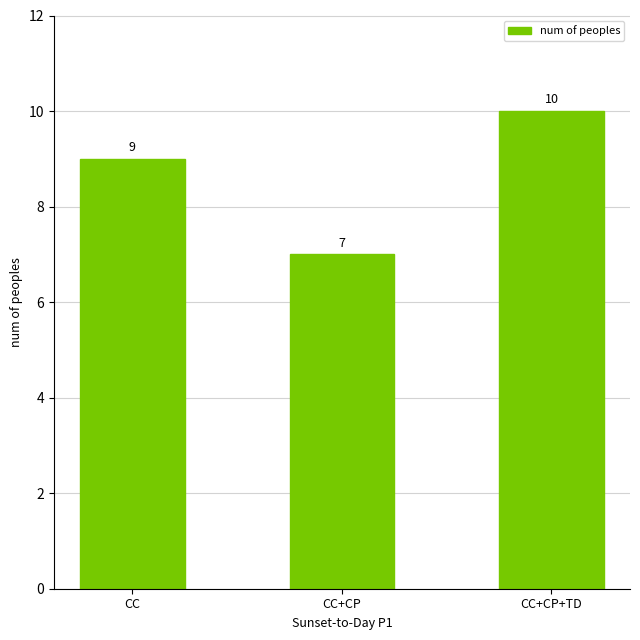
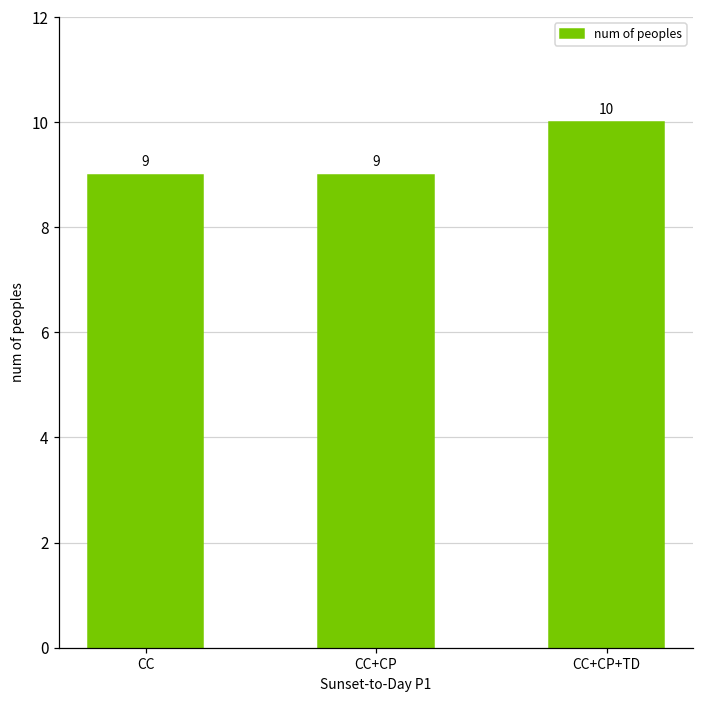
  {
    "CC": 9,
-   "CC+CP": 7,
+   "CC+CP": 9,
    "CC+CP+TD": 10
  }
